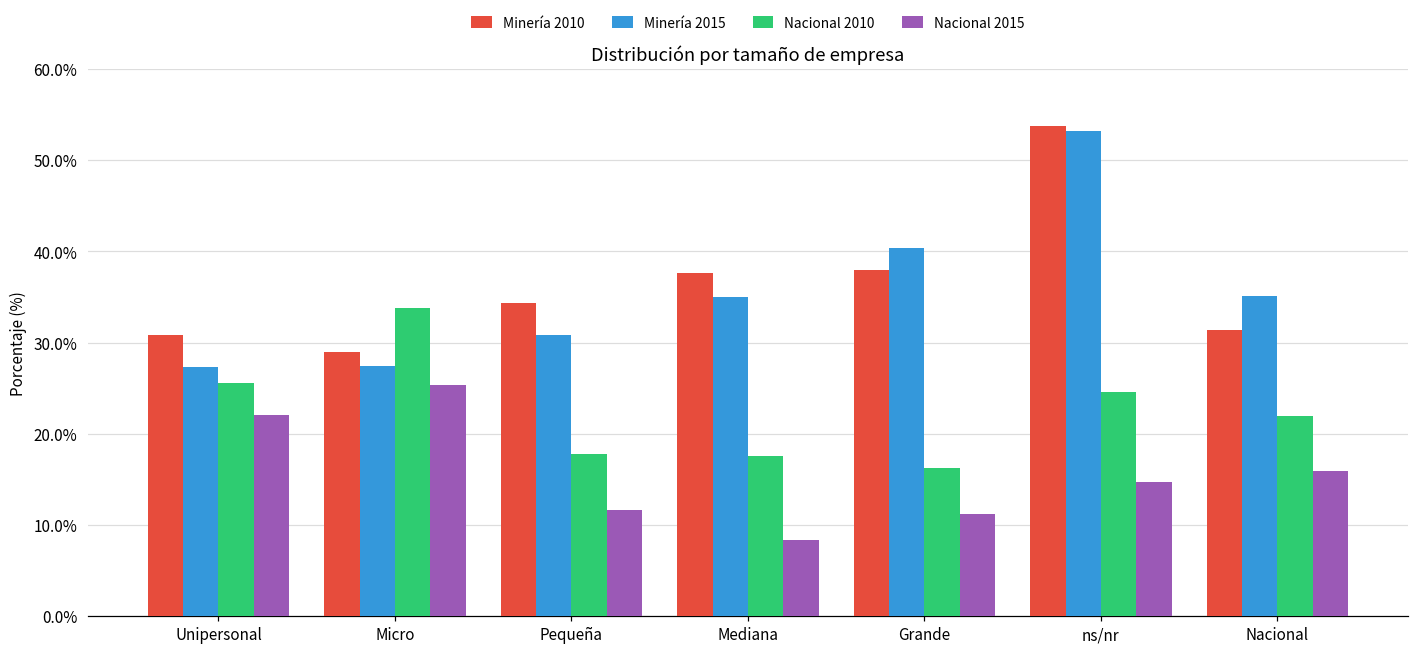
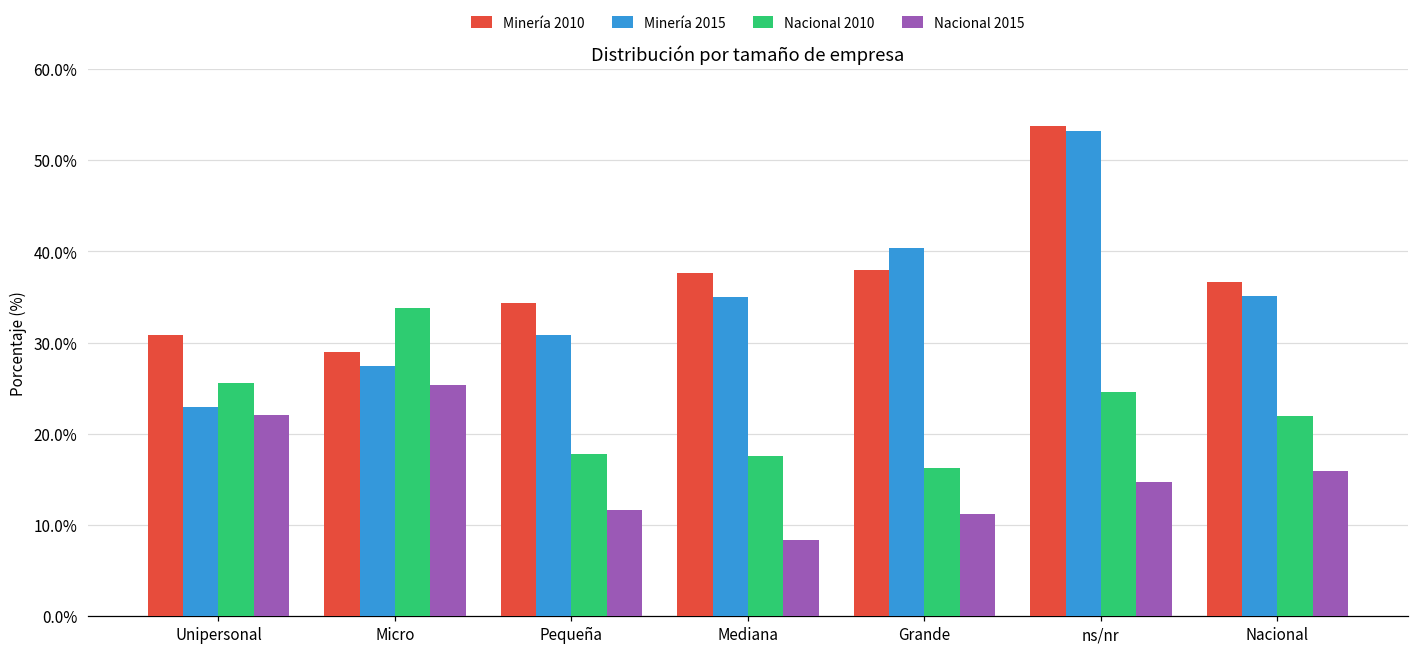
  {
    "Minería 2010": {
      "Unipersonal": "31%",
      "Micro": "29%",
      "Pequeña": "34%",
      "Mediana": "38%",
      "Grande": "38%",
      "ns/nr": "54%",
-     "Nacional": "31%"
+     "Nacional": "37%"
    },
    "Minería 2015": {
-     "Unipersonal": "27%",
+     "Unipersonal": "23%",
      "Micro": "27%",
      "Pequeña": "31%",
      "Mediana": "35%",
      "Grande": "40%",
      "ns/nr": "53%",
      "Nacional": "35%"
    },
    "Nacional 2010": {
      "Unipersonal": "26%",
      "Micro": "34%",
      "Pequeña": "18%",
      "Mediana": "18%",
      "Grande": "16%",
      "ns/nr": "25%",
      "Nacional": "22%"
    },
    "Nacional 2015": {
      "Unipersonal": "22%",
      "Micro": "25%",
      "Pequeña": "12%",
      "Mediana": "8%",
      "Grande": "11%",
      "ns/nr": "15%",
      "Nacional": "16%"
    }
  }
